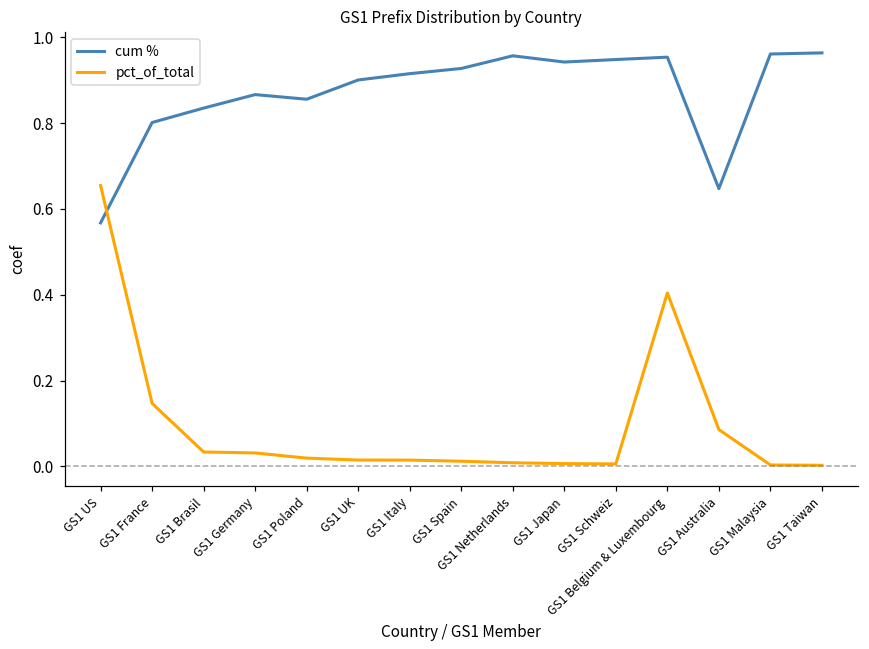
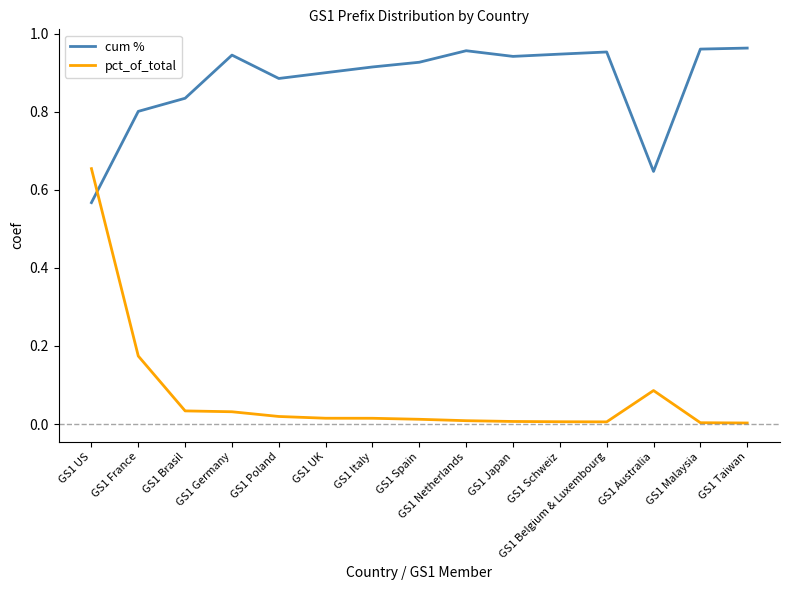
  {
    "cum %": {
      "GS1 US": 0.57,
      "GS1 France": 0.80,
      "GS1 Brasil": 0.83,
-     "GS1 Germany": 0.87,
-     "GS1 Poland": 0.86,
+     "GS1 Germany": 0.95,
+     "GS1 Poland": 0.89,
      "GS1 UK": 0.90,
      "GS1 Italy": 0.92,
      "GS1 Spain": 0.93,
      "GS1 Netherlands": 0.96,
      "GS1 Japan": 0.94,
      "GS1 Schweiz": 0.95,
      "GS1 Belgium & Luxembourg": 0.95,
      "GS1 Australia": 0.65,
      "GS1 Malaysia": 0.96,
      "GS1 Taiwan": 0.96
    },
    "pct_of_total": {
      "GS1 US": 0.65,
-     "GS1 France": 0.15,
+     "GS1 France": 0.17,
      "GS1 Brasil": 0.03,
      "GS1 Germany": 0.03,
      "GS1 Poland": 0.02,
      "GS1 UK": 0.01,
      "GS1 Italy": 0.01,
      "GS1 Spain": 0.01,
      "GS1 Netherlands": 0.01,
      "GS1 Japan": 0.01,
      "GS1 Schweiz": 0.01,
-     "GS1 Belgium & Luxembourg": 0.40,
+     "GS1 Belgium & Luxembourg": 0.01,
      "GS1 Australia": 0.09,
      "GS1 Malaysia": 0.00,
      "GS1 Taiwan": 0.00
    }
  }
